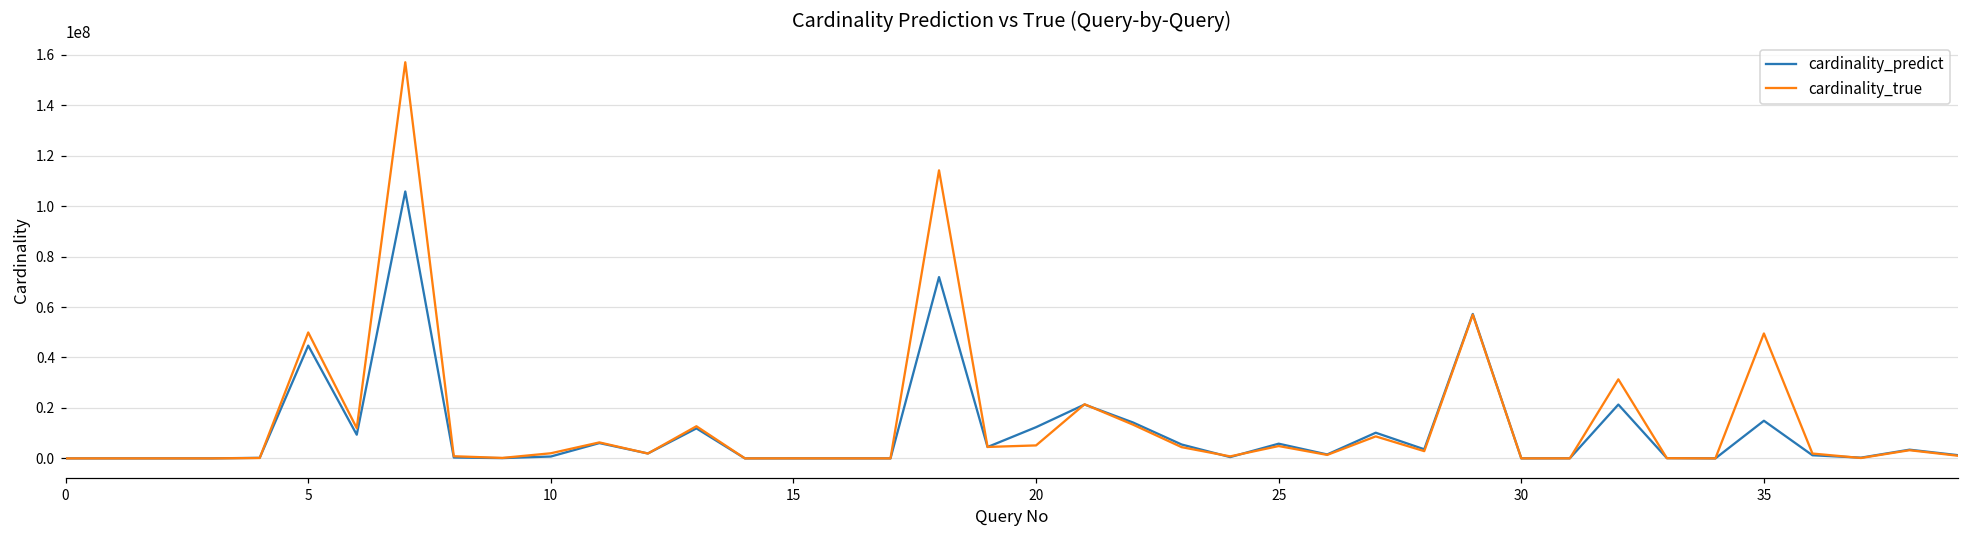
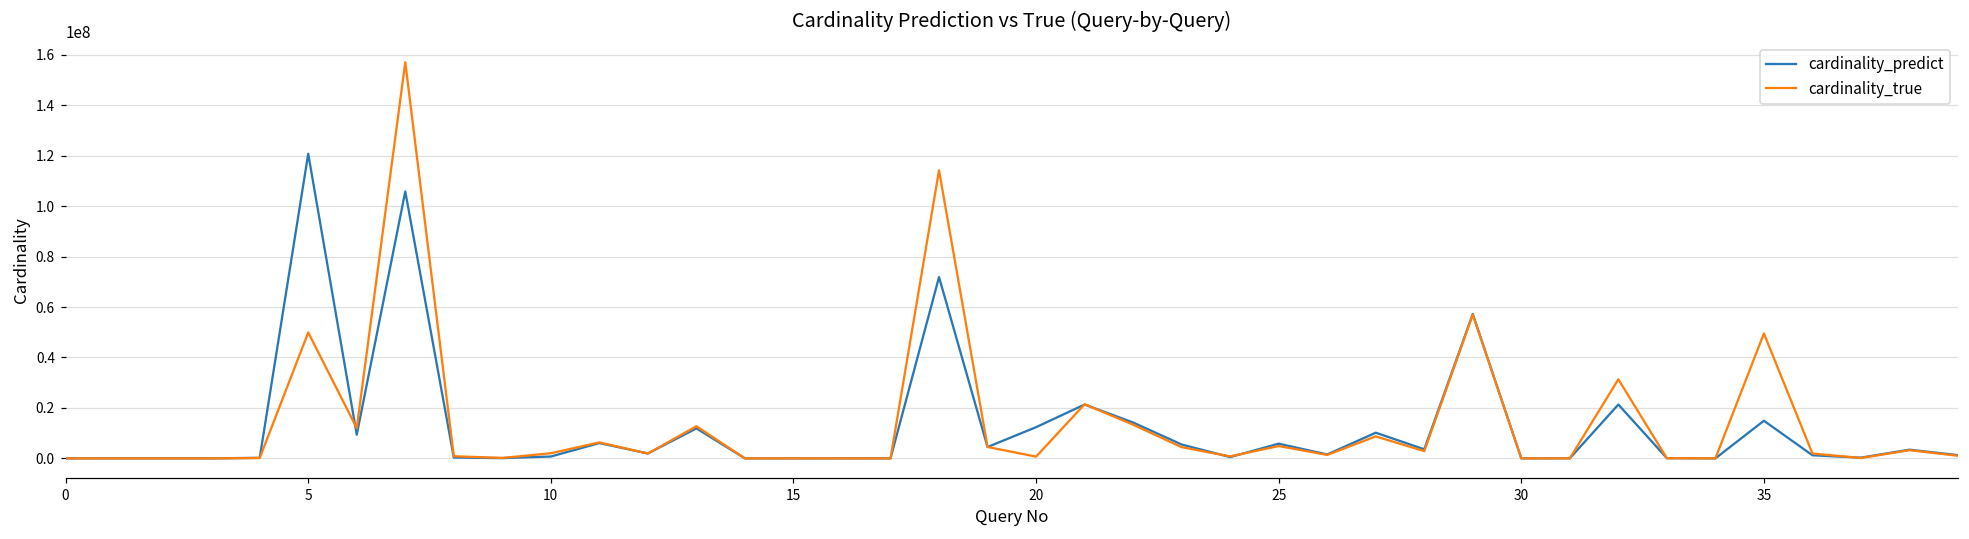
  {
    "cardinality_predict": {
-     "5": 45000000,
+     "5": 121000000,
      "10": 1000000,
      "20": 12000000,
      "35": 15000000
    },
    "cardinality_true": {
      "5": 50000000,
      "10": 2000000,
-     "20": 5000000,
+     "20": 1000000,
      "35": 50000000
    }
  }
